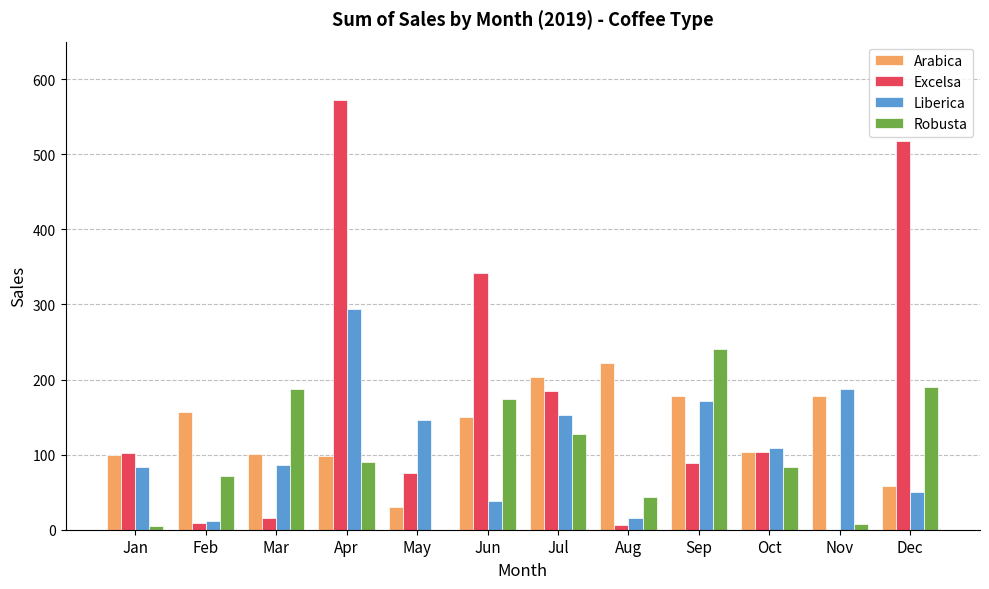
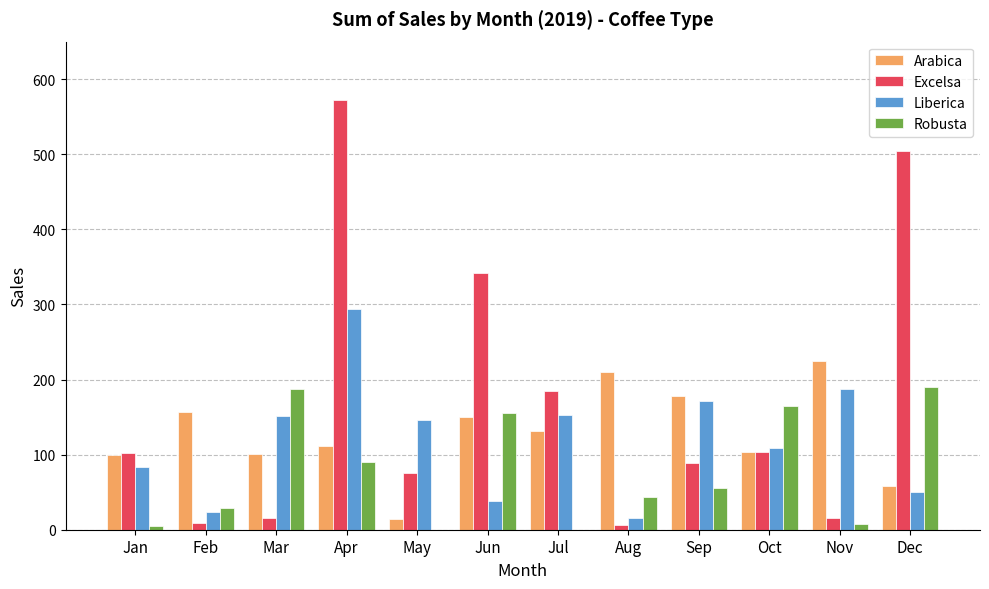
  {
    "Arabica": {
      "Jan": 100,
      "Feb": 160,
      "Mar": 100,
-     "Apr": 100,
-     "May": 30,
+     "Apr": 110,
+     "May": 10,
      "Jun": 150,
-     "Jul": 200,
-     "Aug": 220,
+     "Jul": 130,
+     "Aug": 210,
      "Sep": 180,
      "Oct": 100,
-     "Nov": 180,
+     "Nov": 220,
      "Dec": 60
    },
    "Excelsa": {
      "Jan": 100,
      "Feb": 10,
      "Mar": 20,
      "Apr": 570,
      "May": 80,
      "Jun": 340,
      "Jul": 180,
      "Aug": 10,
      "Sep": 90,
      "Oct": 100,
-     "Nov": 0,
-     "Dec": 520
+     "Nov": 20,
+     "Dec": 500
    },
    "Liberica": {
      "Jan": 80,
-     "Feb": 10,
-     "Mar": 90,
+     "Feb": 20,
+     "Mar": 150,
      "Apr": 290,
      "May": 150,
      "Jun": 40,
      "Jul": 150,
      "Aug": 20,
      "Sep": 170,
      "Oct": 110,
      "Nov": 190,
      "Dec": 50
    },
    "Robusta": {
      "Jan": 10,
-     "Feb": 70,
+     "Feb": 30,
      "Mar": 190,
      "Apr": 90,
      "May": 0,
-     "Jun": 170,
-     "Jul": 130,
+     "Jun": 160,
+     "Jul": 0,
      "Aug": 40,
-     "Sep": 240,
-     "Oct": 80,
+     "Sep": 50,
+     "Oct": 160,
      "Nov": 10,
      "Dec": 190
    }
  }
